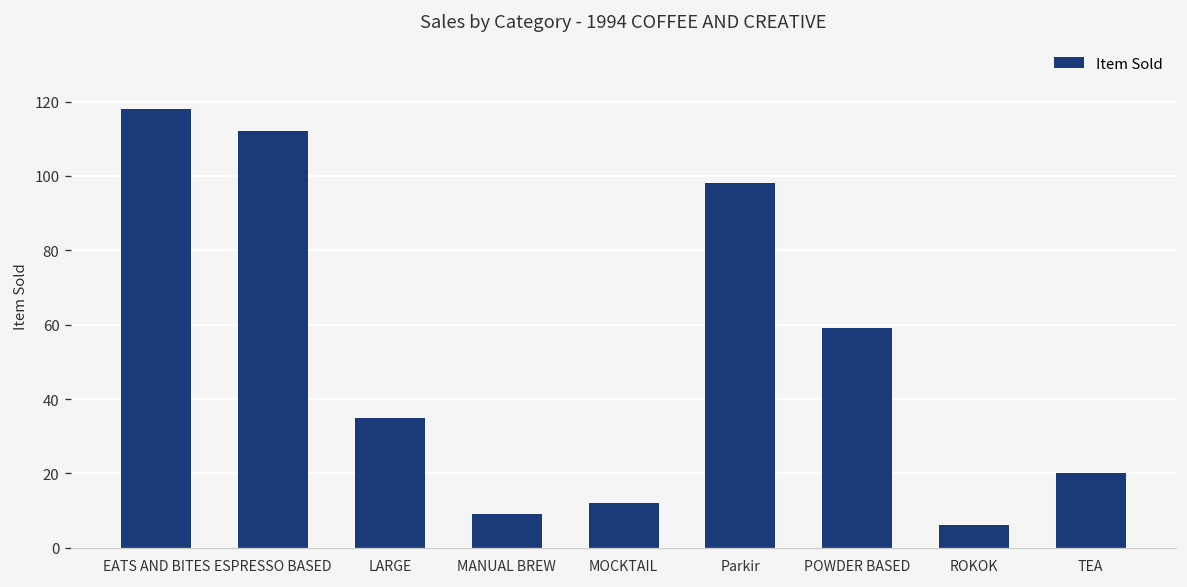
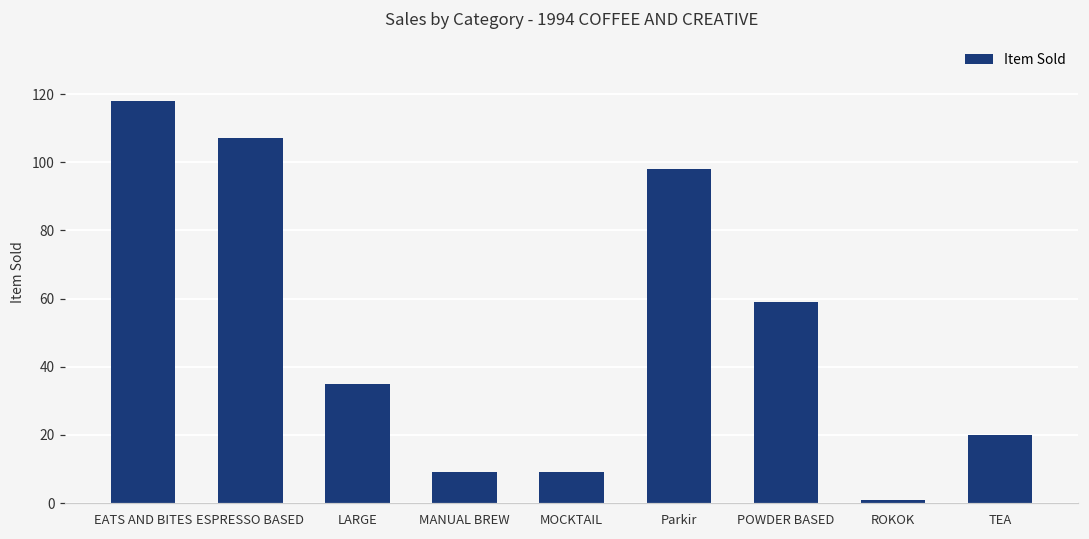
  {
    "EATS AND BITES": 118,
-   "ESPRESSO BASED": 112,
+   "ESPRESSO BASED": 107,
    "LARGE": 35,
    "MANUAL BREW": 9,
-   "MOCKTAIL": 12,
+   "MOCKTAIL": 9,
    "Parkir": 98,
    "POWDER BASED": 59,
-   "ROKOK": 6,
+   "ROKOK": 1,
    "TEA": 20
  }
